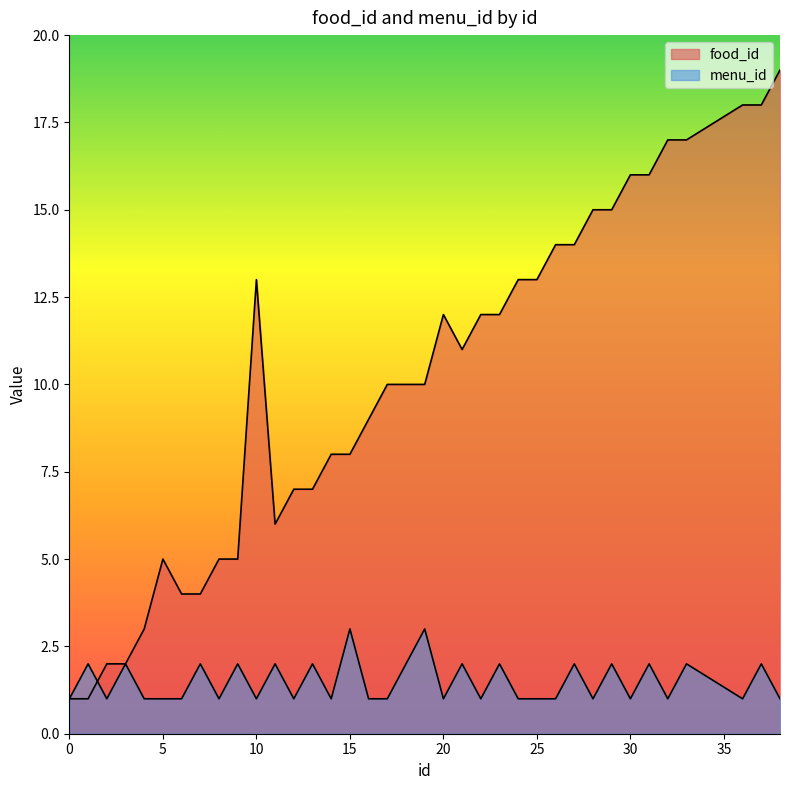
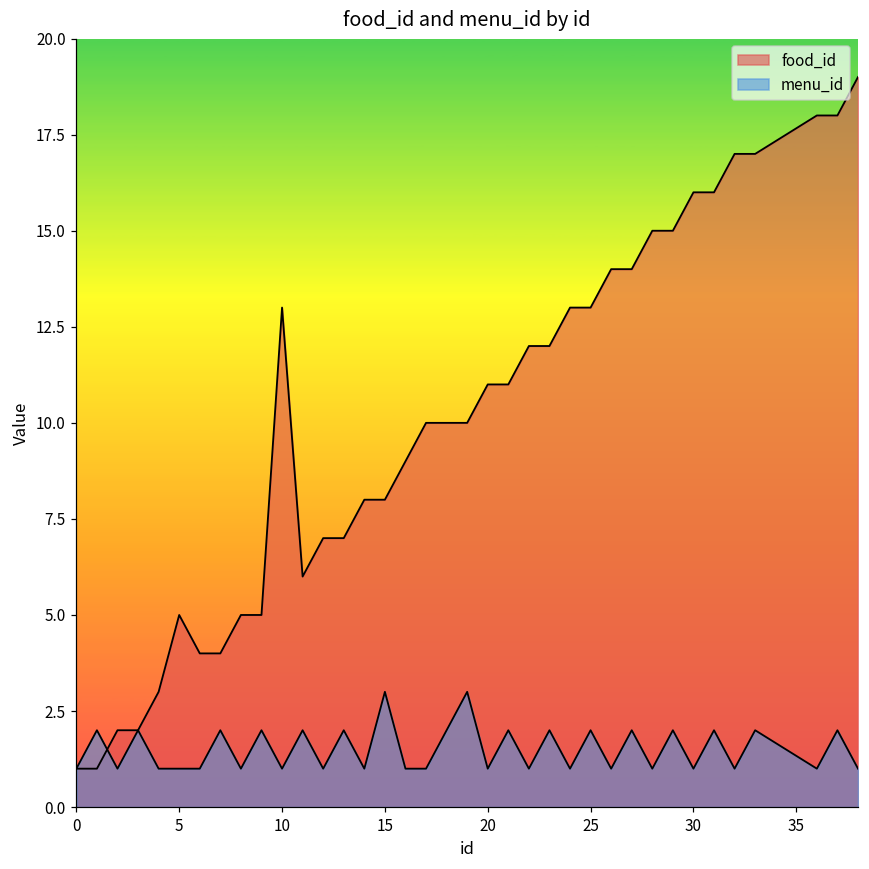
  {
    "food_id": {
      "5": 5,
      "10": 13,
      "15": 8,
-     "20": 12,
+     "20": 11,
      "25": 13,
      "30": 16
    },
    "menu_id": {
      "5": 1,
      "10": 1,
      "15": 3,
      "20": 1,
-     "25": 1,
+     "25": 2,
      "30": 1
    }
  }
